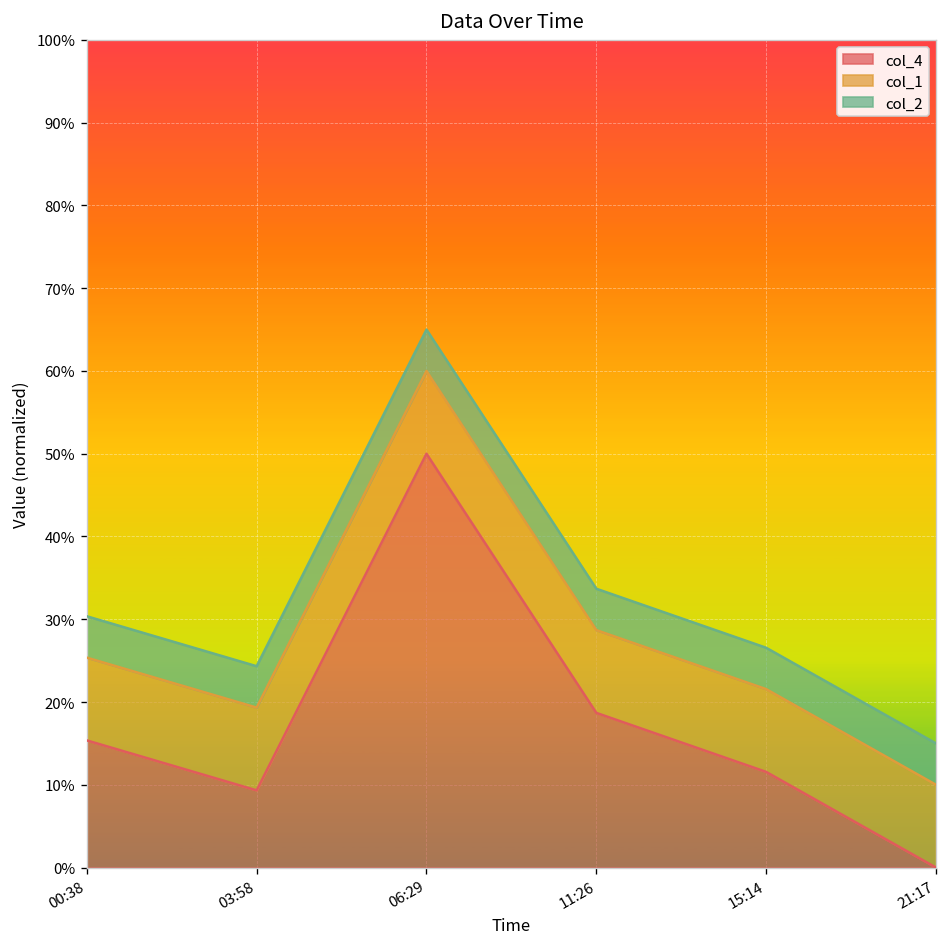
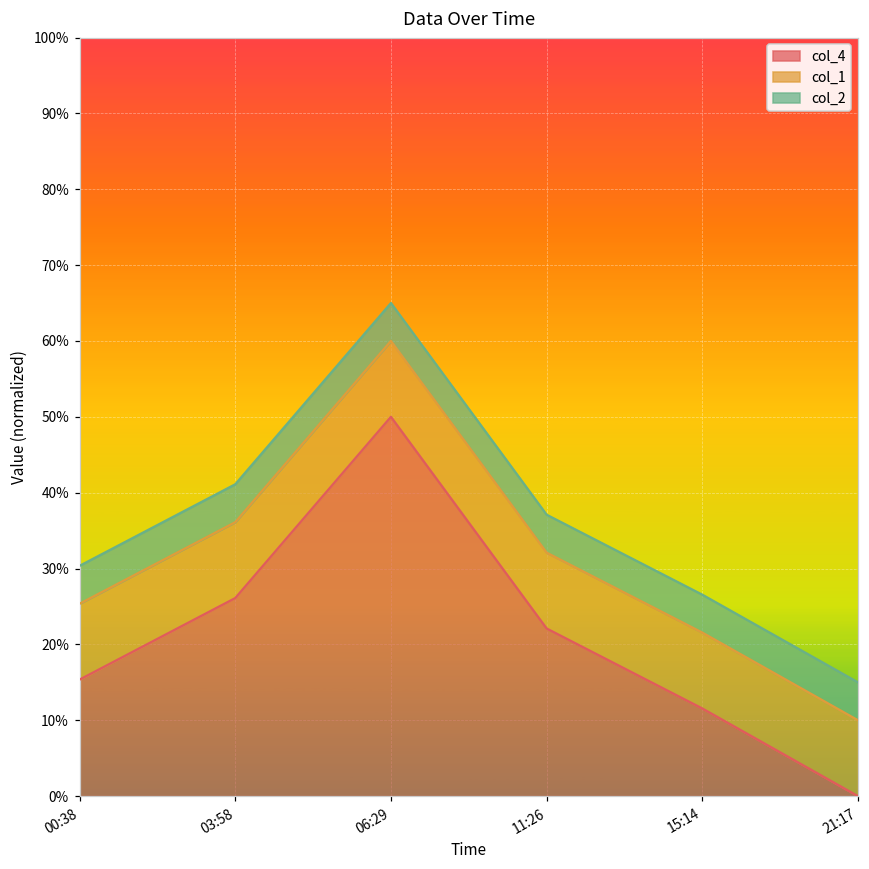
  {
    "col_4": {
      "00:38": "15%",
-     "03:58": "9%",
+     "03:58": "26%",
      "06:29": "50%",
-     "11:26": "19%",
+     "11:26": "22%",
      "15:14": "12%",
      "21:17": "0%"
    },
    "col_1": {
      "00:38": "10%",
      "03:58": "10%",
      "06:29": "10%",
      "11:26": "10%",
      "15:14": "10%",
      "21:17": "10%"
    },
    "col_2": {
      "00:38": "5%",
      "03:58": "5%",
      "06:29": "5%",
      "11:26": "5%",
      "15:14": "5%",
      "21:17": "5%"
    }
  }
